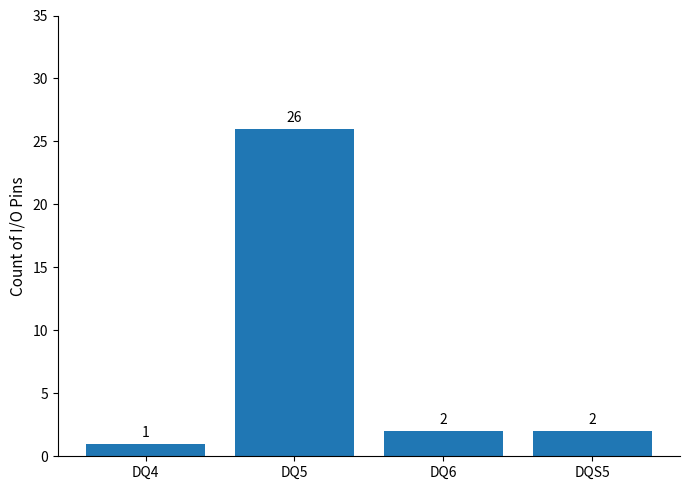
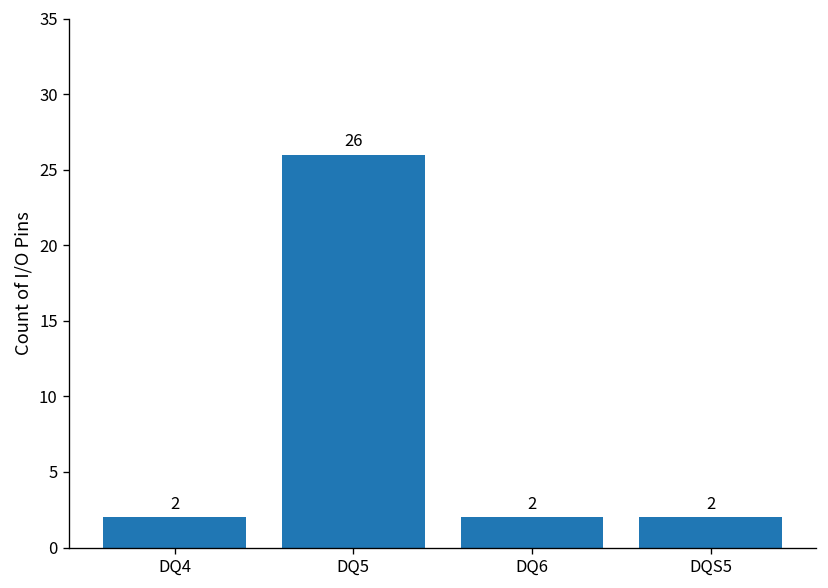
  {
-   "DQ4": 1,
+   "DQ4": 2,
    "DQ5": 26,
    "DQ6": 2,
    "DQS5": 2
  }
